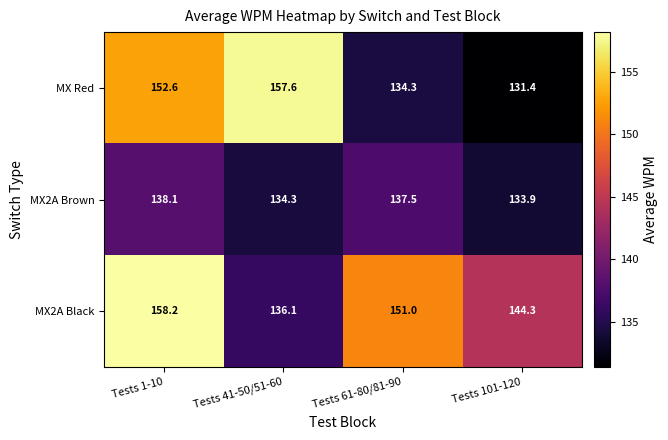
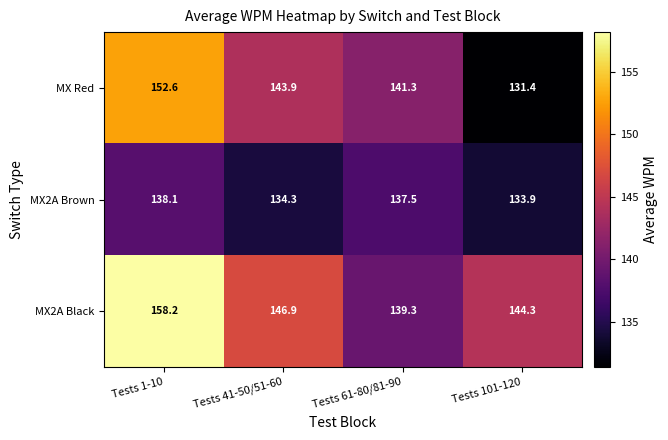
  {
    "MX Red": {
      "Tests 1-10": 152.6,
-     "Tests 41-50/51-60": 157.6,
-     "Tests 61-80/81-90": 134.3,
+     "Tests 41-50/51-60": 143.9,
+     "Tests 61-80/81-90": 141.3,
      "Tests 101-120": 131.4
    },
    "MX2A Brown": {
      "Tests 1-10": 138.1,
      "Tests 41-50/51-60": 134.3,
      "Tests 61-80/81-90": 137.5,
      "Tests 101-120": 133.9
    },
    "MX2A Black": {
      "Tests 1-10": 158.2,
-     "Tests 41-50/51-60": 136.1,
-     "Tests 61-80/81-90": 151.0,
+     "Tests 41-50/51-60": 146.9,
+     "Tests 61-80/81-90": 139.3,
      "Tests 101-120": 144.3
    }
  }
